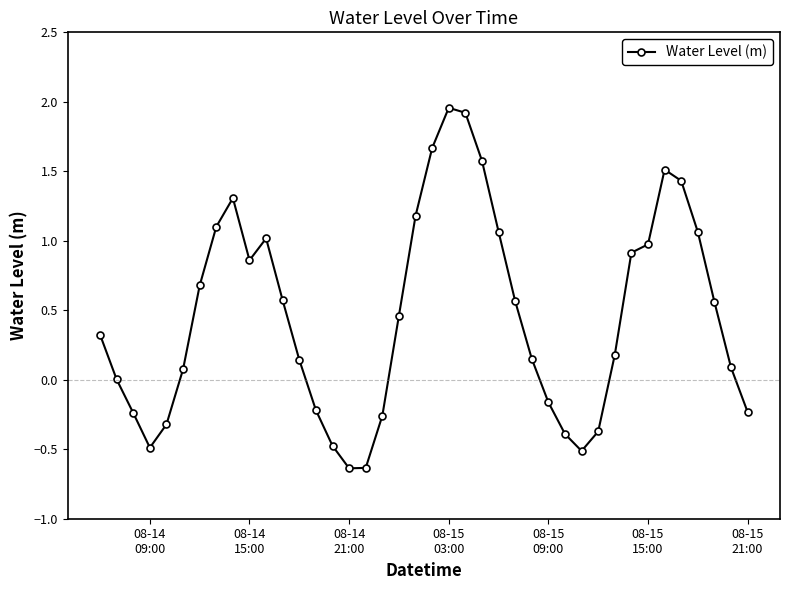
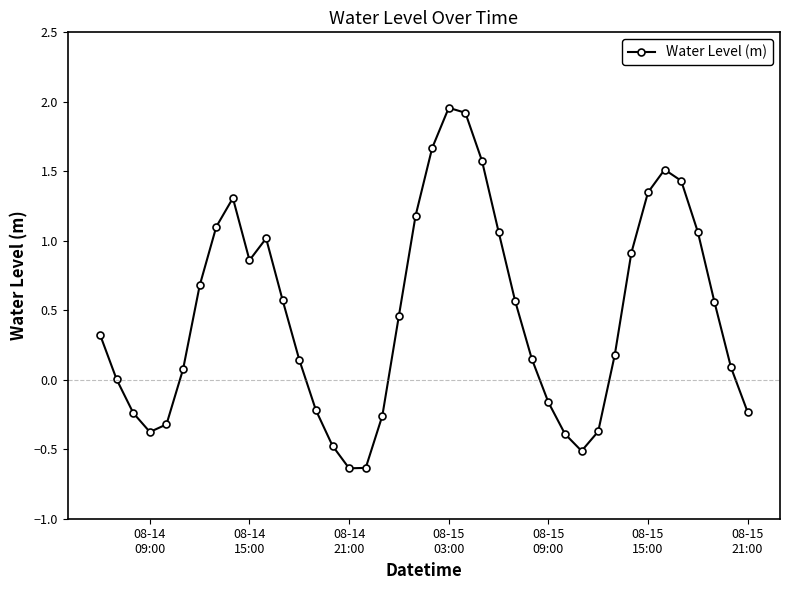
  {
-   "08-14 09:00": -0.49,
+   "08-14 09:00": -0.38,
    "08-14 15:00": 0.86,
    "08-14 21:00": -0.64,
    "08-15 03:00": 1.96,
    "08-15 09:00": -0.16,
-   "08-15 15:00": 0.97,
+   "08-15 15:00": 1.35,
    "08-15 21:00": -0.23
  }
